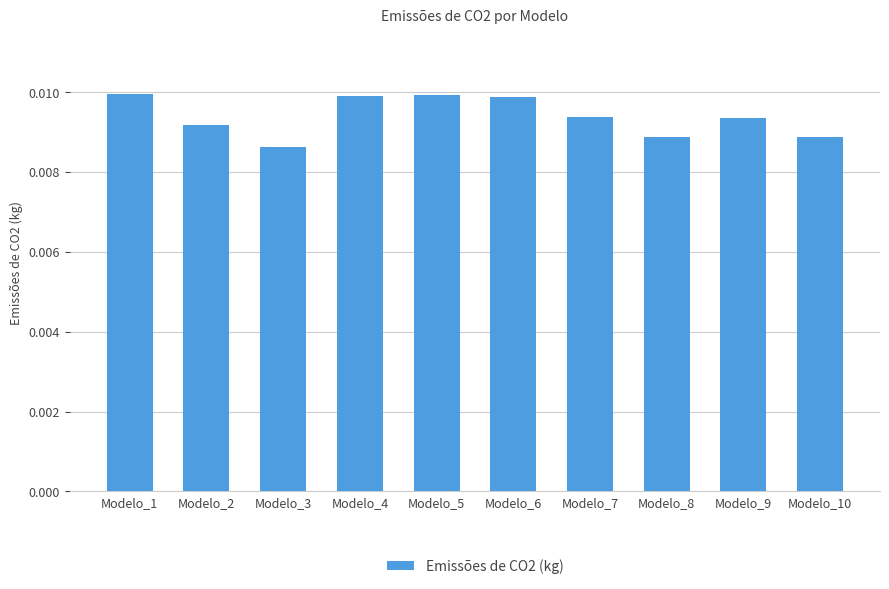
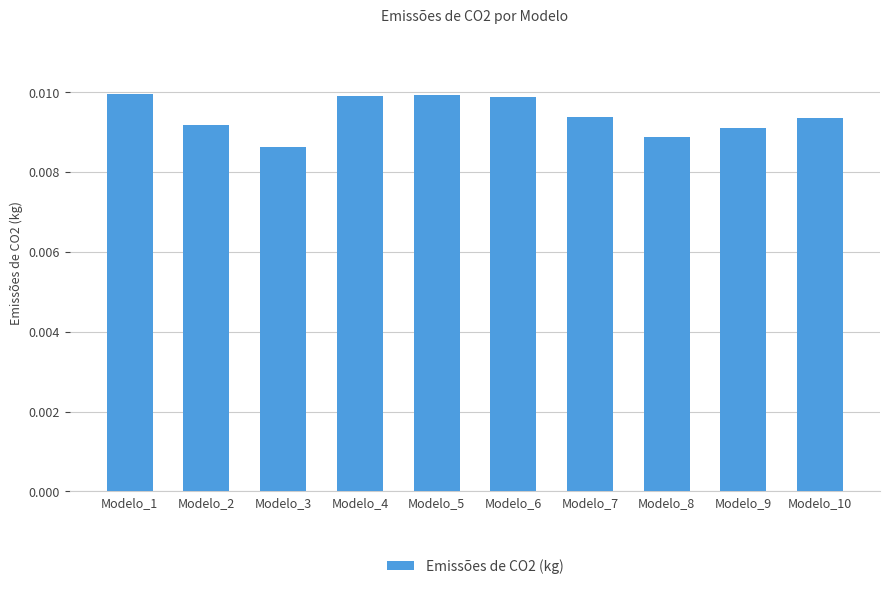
  {
    "Modelo_1": 0.0100,
    "Modelo_2": 0.0092,
    "Modelo_3": 0.0086,
    "Modelo_4": 0.0099,
    "Modelo_5": 0.0099,
    "Modelo_6": 0.0099,
    "Modelo_7": 0.0094,
    "Modelo_8": 0.0089,
-   "Modelo_9": 0.0094,
-   "Modelo_10": 0.0089
+   "Modelo_9": 0.0091,
+   "Modelo_10": 0.0094
  }
